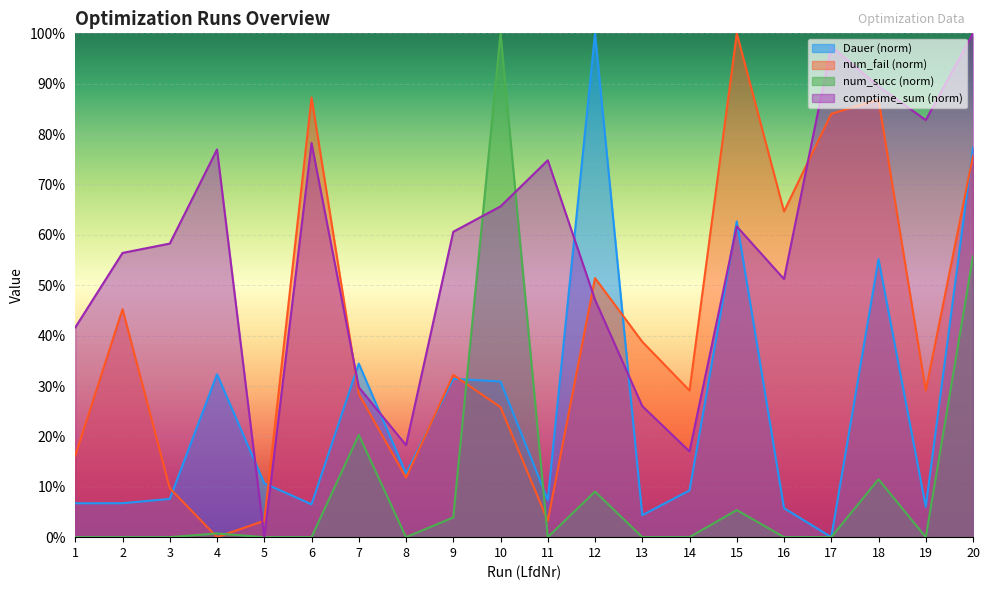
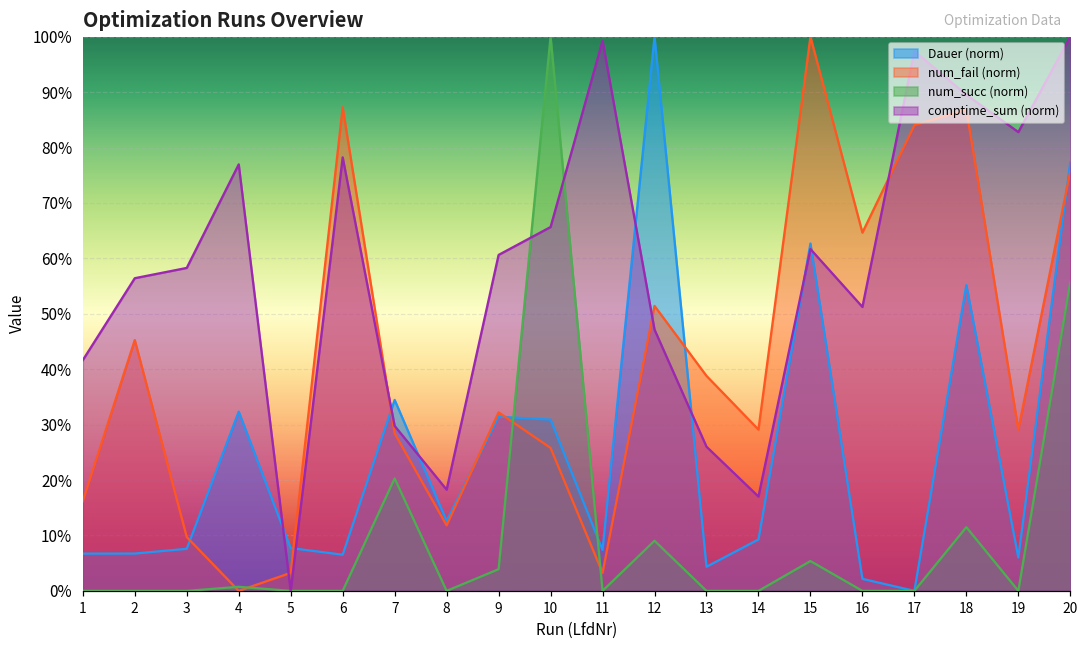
  {
    "Dauer (norm)": {
      "1": "7%",
      "2": "7%",
      "3": "8%",
      "4": "32%",
-     "5": "11%",
+     "5": "8%",
      "6": "7%",
      "7": "34%",
      "8": "13%",
      "9": "31%",
      "10": "31%",
      "11": "7%",
      "12": "100%",
      "13": "4%",
      "14": "9%",
      "15": "63%",
-     "16": "6%",
+     "16": "2%",
      "18": "55%",
      "19": "6%",
      "20": "77%"
    },
    "num_fail (norm)": {
      "1": "16%",
      "2": "45%",
      "3": "10%",
      "4": "0%",
      "5": "3%",
      "6": "87%",
      "7": "28%",
      "8": "12%",
      "9": "32%",
      "10": "26%",
      "11": "3%",
      "12": "51%",
      "13": "39%",
      "14": "29%",
      "15": "100%",
      "16": "65%",
      "17": "84%",
      "19": "29%",
      "20": "76%"
    },
    "num_succ (norm)": {
      "1": "0%",
      "2": "0%",
      "3": "0%",
      "4": "1%",
      "6": "0%",
      "7": "20%",
      "8": "0%",
      "9": "4%",
      "10": "100%",
      "11": "0%",
      "12": "9%",
      "13": "0%",
      "14": "0%",
      "15": "5%",
      "16": "0%",
      "18": "11%",
      "19": "0%",
      "20": "56%"
    },
    "comptime_sum (norm)": {
      "1": "42%",
      "2": "56%",
      "3": "58%",
      "4": "77%",
      "6": "78%",
      "7": "30%",
      "8": "18%",
      "9": "61%",
      "10": "66%",
-     "11": "75%",
+     "11": "99%",
      "12": "47%",
      "13": "26%",
      "14": "17%",
      "15": "62%",
      "16": "51%",
      "19": "83%",
      "20": "100%"
    }
  }
